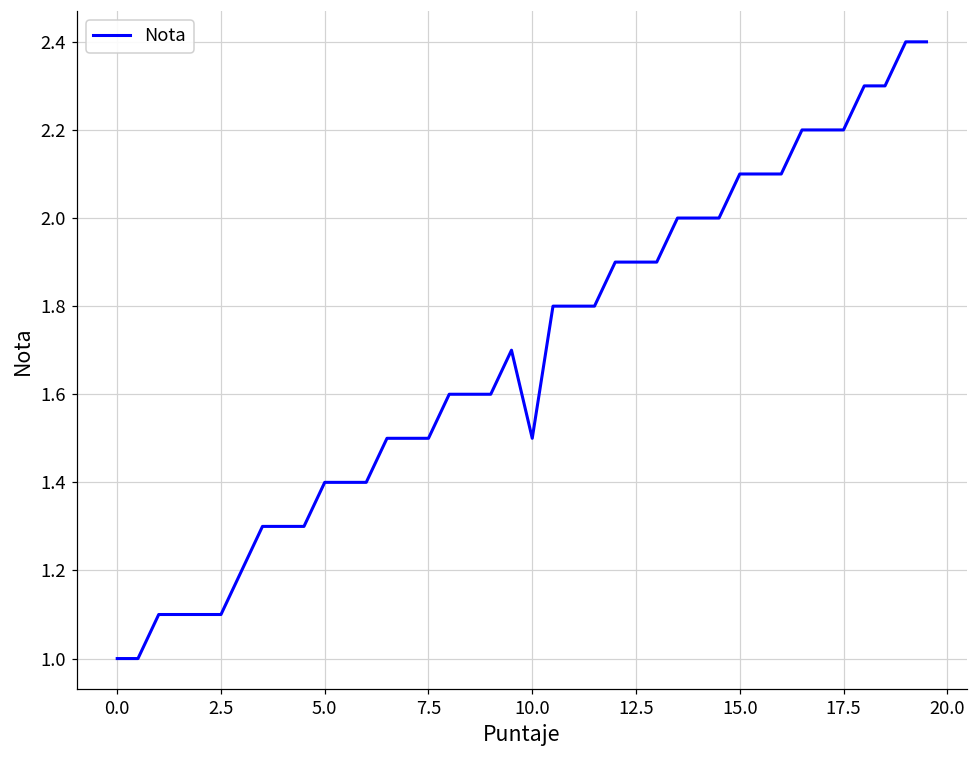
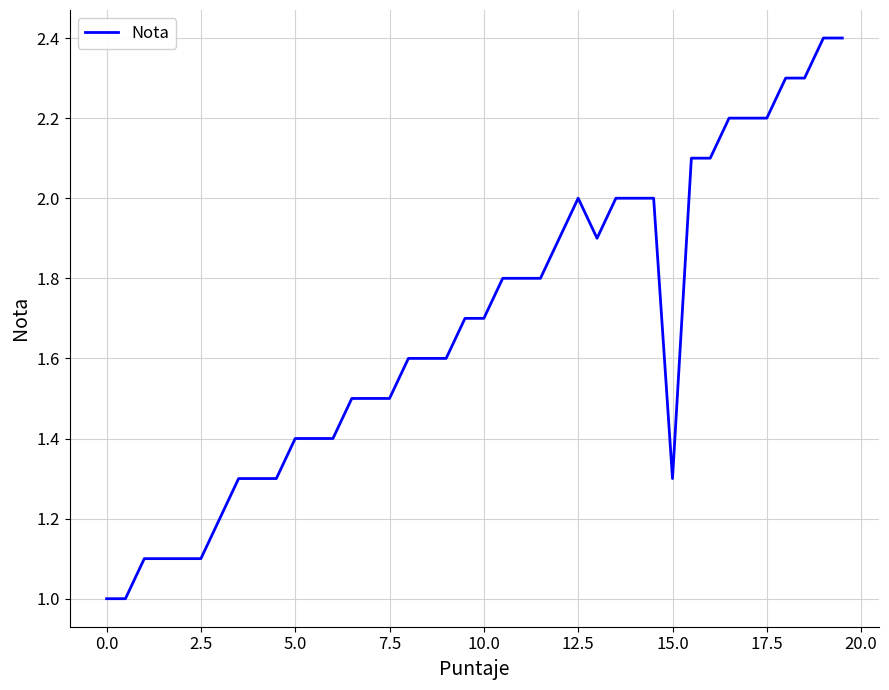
  {
    "0.0": 1.0,
    "2.5": 1.1,
    "5.0": 1.4,
    "7.5": 1.5,
-   "10.0": 1.5,
-   "12.5": 1.9,
-   "15.0": 2.1,
+   "10.0": 1.7,
+   "12.5": 2.0,
+   "15.0": 1.3,
    "17.5": 2.2
  }
